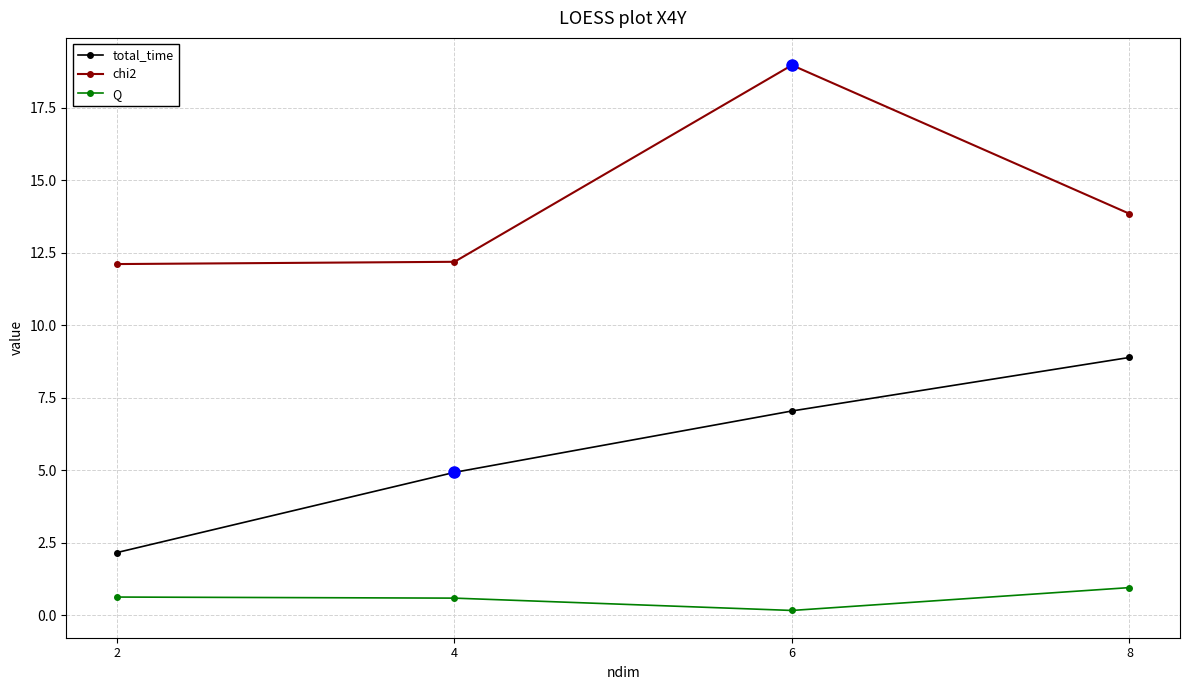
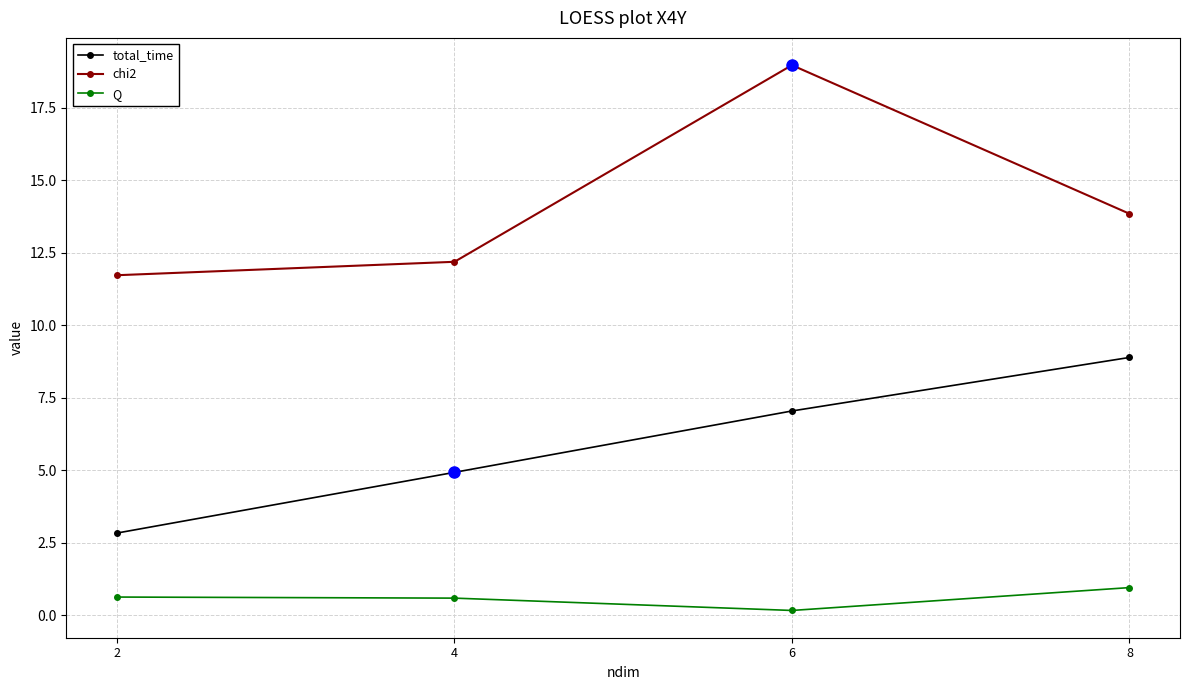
  {
    "total_time": {
-     "2": 2.2,
+     "2": 2.8,
      "6": 7.0,
      "8": 8.9
    },
    "chi2": {
-     "2": 12.1,
+     "2": 11.7,
      "4": 12.2,
      "8": 13.8
    },
    "Q": {
      "2": 0.6,
      "4": 0.6,
      "6": 0.2,
      "8": 1.0
    }
  }
